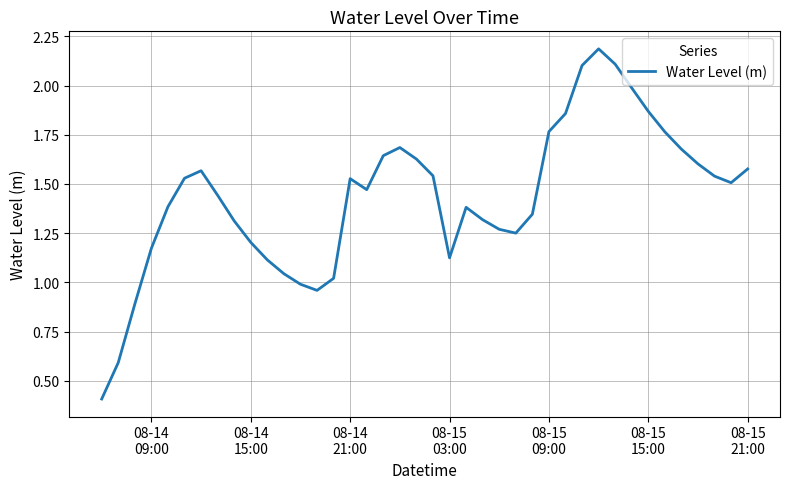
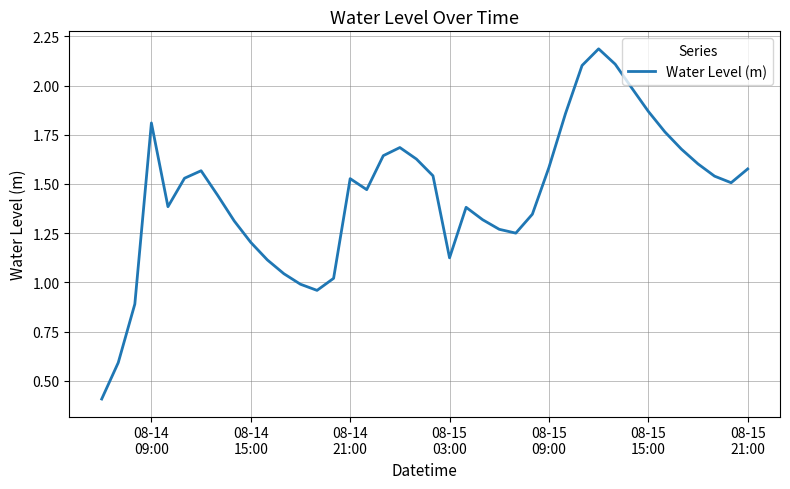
  {
-   "08-14 09:00": 1.17,
+   "08-14 09:00": 1.81,
    "08-14 15:00": 1.20,
    "08-14 21:00": 1.53,
    "08-15 03:00": 1.12,
-   "08-15 09:00": 1.77,
+   "08-15 09:00": 1.58,
    "08-15 15:00": 1.87,
    "08-15 21:00": 1.58
  }
